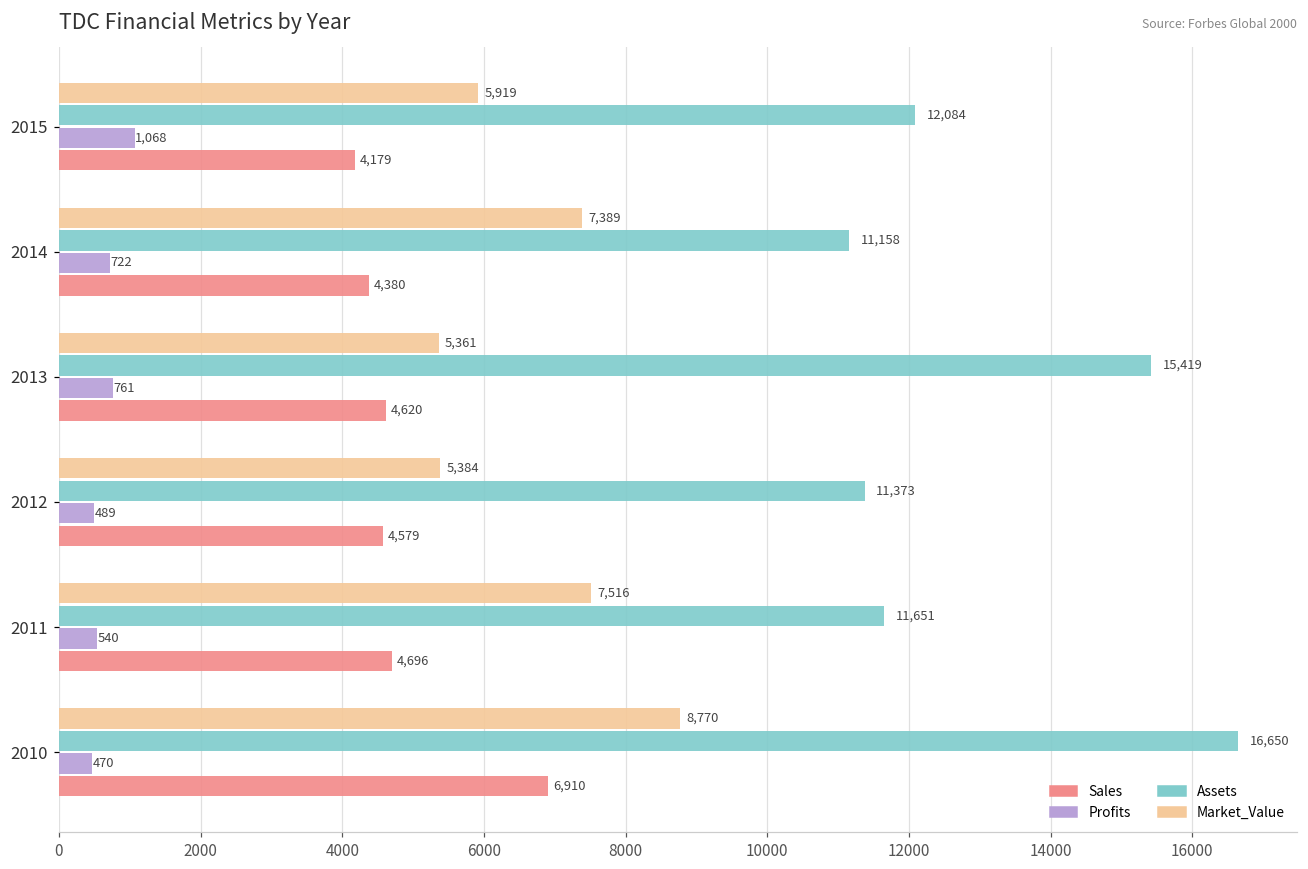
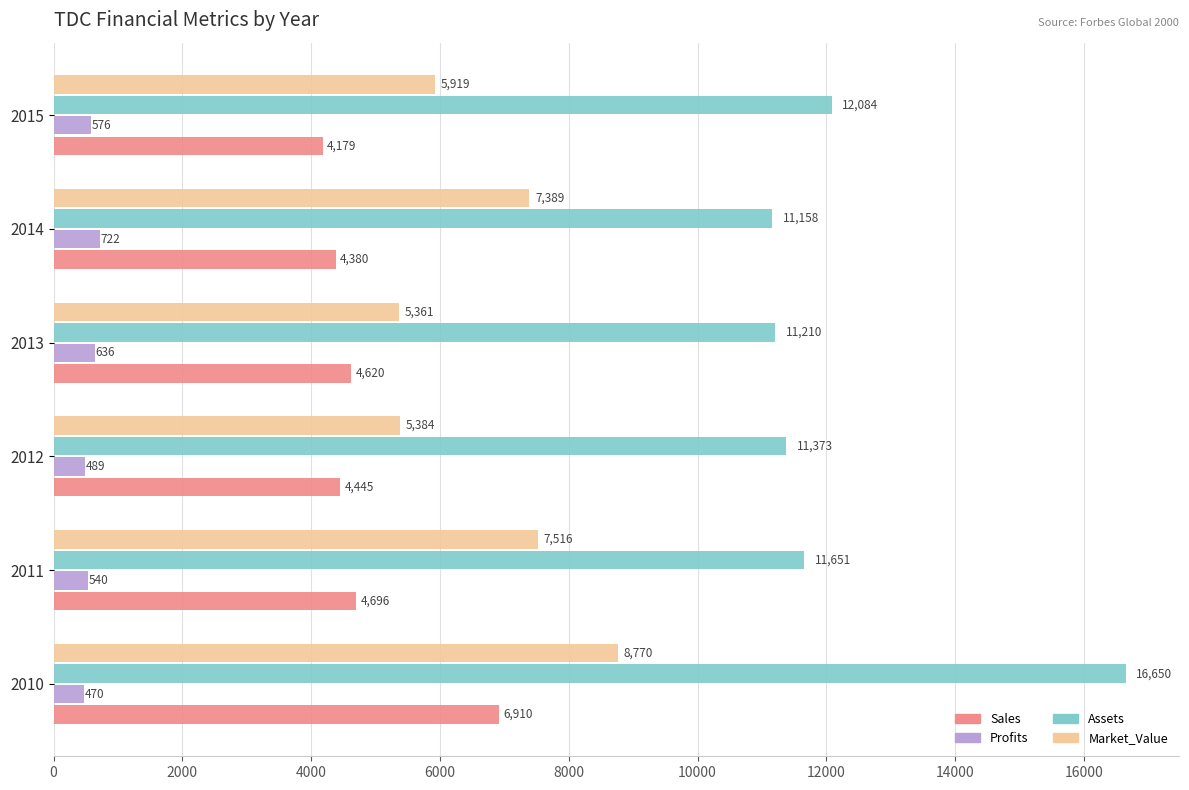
  {
    "Sales": {
      "2015": "4,179",
      "2014": "4,380",
      "2013": "4,620",
-     "2012": "4,579",
+     "2012": "4,445",
      "2011": "4,696",
      "2010": "6,910"
    },
    "Profits": {
-     "2015": "1,068",
+     "2015": "576",
      "2014": "722",
-     "2013": "761",
+     "2013": "636",
      "2012": "489",
      "2011": "540",
      "2010": "470"
    },
    "Assets": {
      "2015": "12,084",
      "2014": "11,158",
-     "2013": "15,419",
+     "2013": "11,210",
      "2012": "11,373",
      "2011": "11,651",
      "2010": "16,650"
    },
    "Market_Value": {
      "2015": "5,919",
      "2014": "7,389",
      "2013": "5,361",
      "2012": "5,384",
      "2011": "7,516",
      "2010": "8,770"
    }
  }
